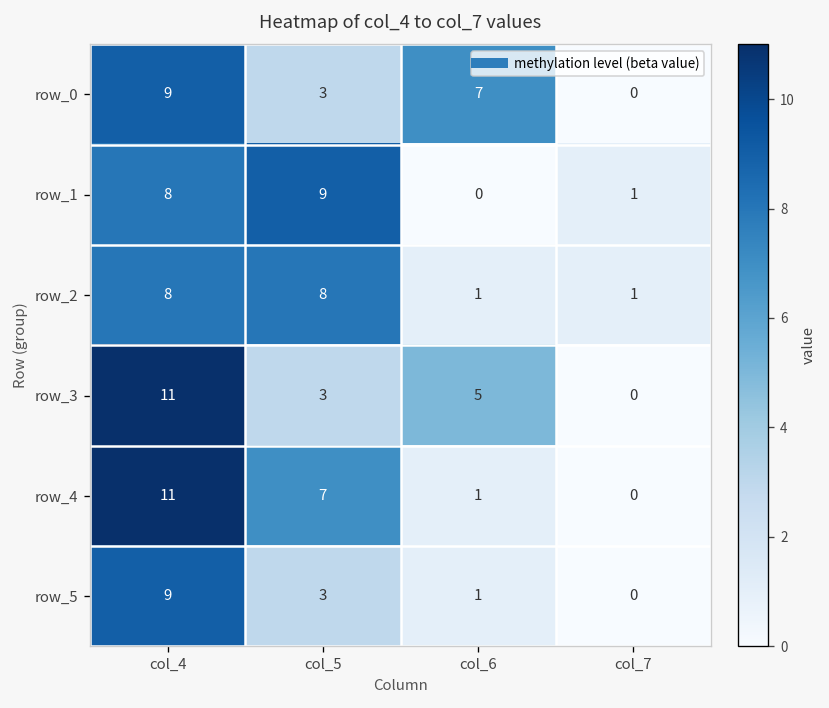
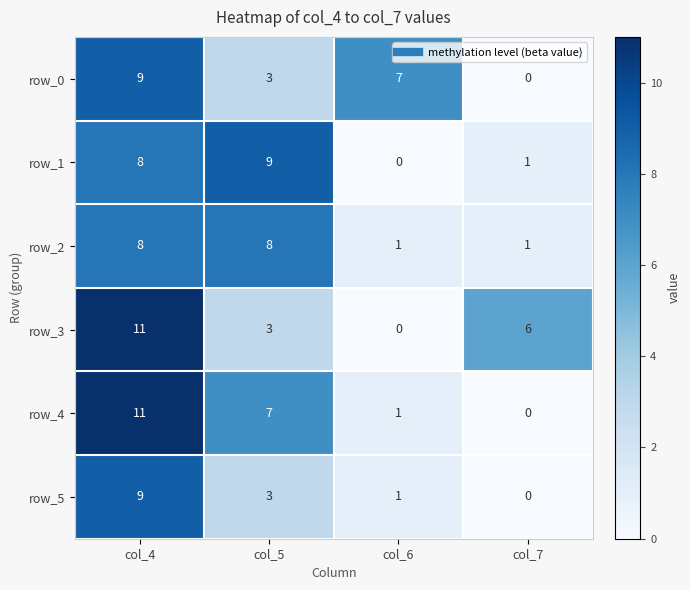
  {
    "row_0": {
      "col_4": 9,
      "col_5": 3,
      "col_6": 7,
      "col_7": 0
    },
    "row_1": {
      "col_4": 8,
      "col_5": 9,
      "col_6": 0,
      "col_7": 1
    },
    "row_2": {
      "col_4": 8,
      "col_5": 8,
      "col_6": 1,
      "col_7": 1
    },
    "row_3": {
      "col_4": 11,
      "col_5": 3,
-     "col_6": 5,
-     "col_7": 0
+     "col_6": 0,
+     "col_7": 6
    },
    "row_4": {
      "col_4": 11,
      "col_5": 7,
      "col_6": 1,
      "col_7": 0
    },
    "row_5": {
      "col_4": 9,
      "col_5": 3,
      "col_6": 1,
      "col_7": 0
    }
  }
